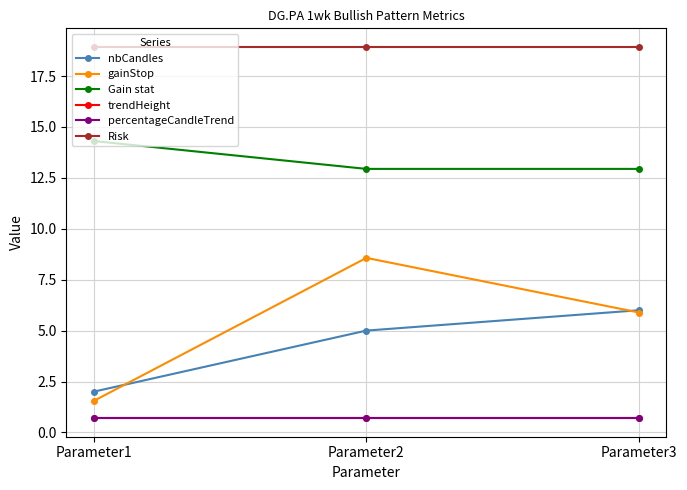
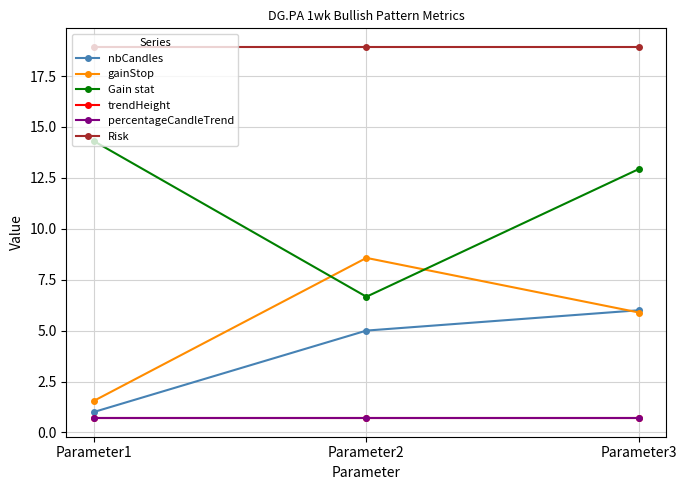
  {
    "nbCandles": {
-     "Parameter1": 2,
+     "Parameter1": 1,
      "Parameter2": 5
    },
    "gainStop": {
      "Parameter1": 1.5,
      "Parameter2": 8.6
    },
    "Gain stat": {
-     "Parameter2": 12.9,
+     "Parameter2": 6.7,
      "Parameter3": 12.9
    },
    "percentageCandleTrend": {
      "Parameter1": 0.7,
      "Parameter2": 0.7,
      "Parameter3": 0.7
    },
    "Risk": {
      "Parameter2": 18.9,
      "Parameter3": 18.9
    }
  }
